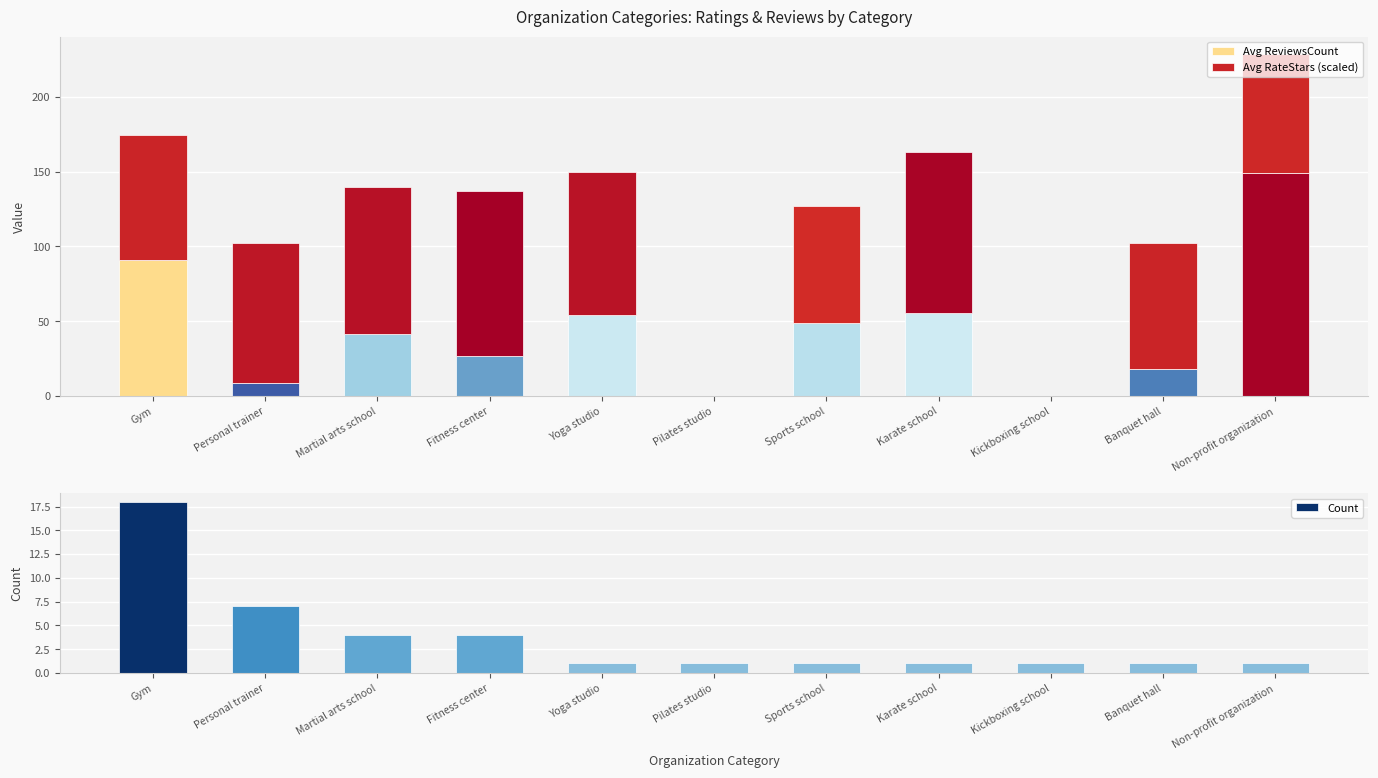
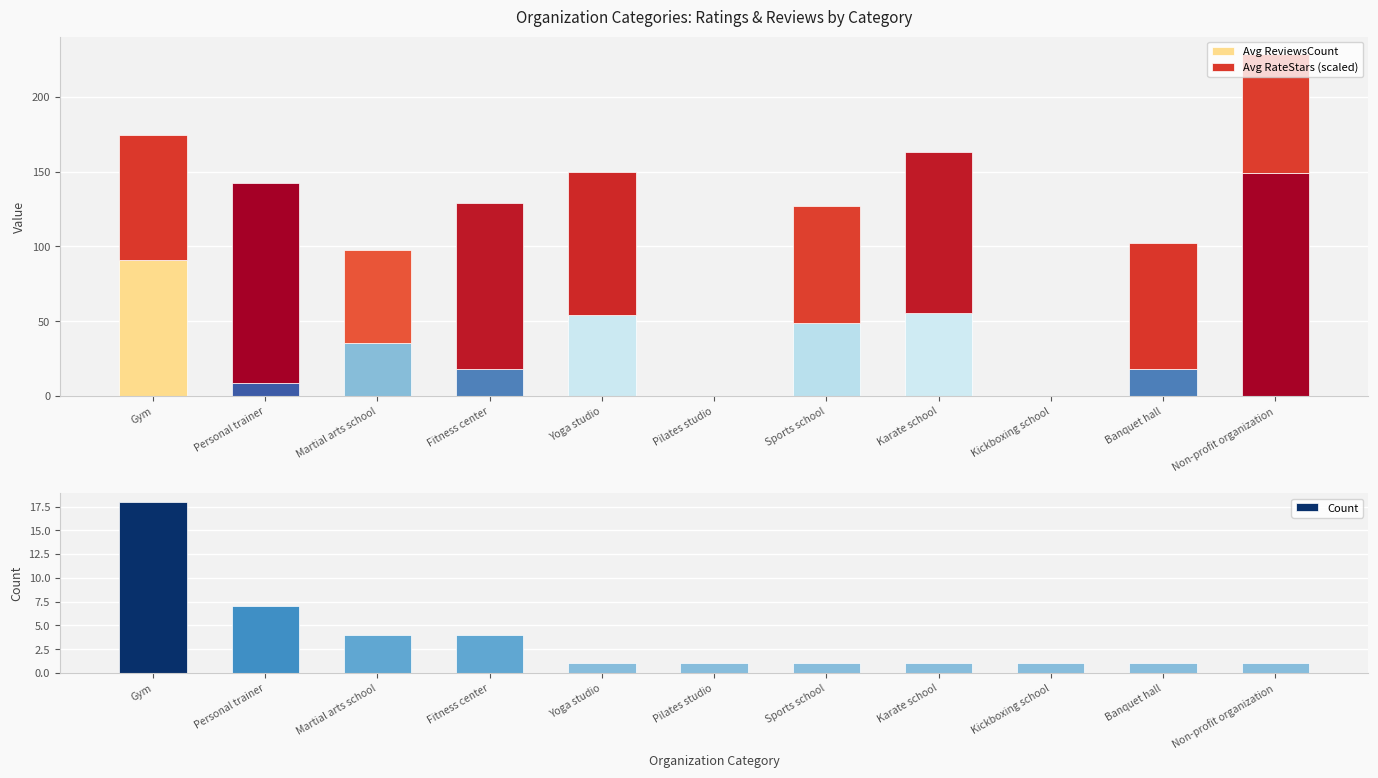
  {
    "Organization Categories: Ratings & Reviews by Category": {
      "Avg ReviewsCount": {
        "Gym": 91,
        "Personal trainer": 9,
-       "Martial arts school": 42,
-       "Fitness center": 27,
+       "Martial arts school": 36,
+       "Fitness center": 18,
        "Yoga studio": 54,
        "Pilates studio": 0,
        "Sports school": 49,
        "Karate school": 55,
        "Kickboxing school": 0,
        "Banquet hall": 18,
        "Non-profit organization": 149
      },
      "Avg RateStars (scaled)": {
        "Gym": 83,
-       "Personal trainer": 94,
-       "Martial arts school": 98,
+       "Personal trainer": 133,
+       "Martial arts school": 62,
        "Fitness center": 111,
        "Yoga studio": 96,
        "Pilates studio": 0,
        "Sports school": 78,
        "Karate school": 108,
        "Kickboxing school": 0,
        "Banquet hall": 84
      }
    }
  }
